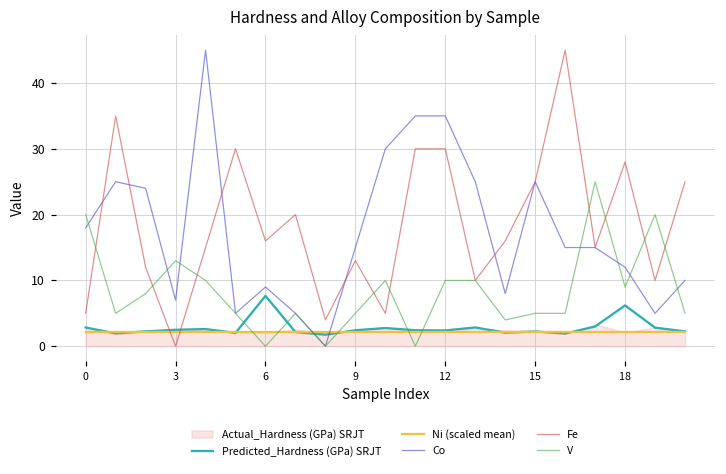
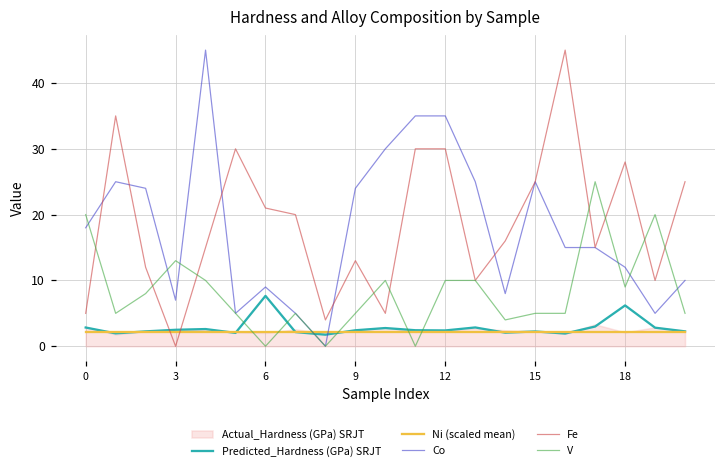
  {
    "Predicted_Hardness (GPa) SRJT": {
      "6": 8,
      "18": 6
    },
    "Ni (scaled mean)": {
      "0": 2
    },
    "Co": {
      "0": 18,
      "3": 7,
      "6": 9,
-     "9": 15,
+     "9": 24,
      "12": 35,
      "18": 12
    },
    "Fe": {
      "0": 5,
      "3": 0,
-     "6": 16,
+     "6": 21,
      "9": 13,
      "12": 30,
      "18": 28
    },
    "V": {
      "0": 20,
      "3": 13,
      "6": 0,
      "9": 5,
      "12": 10,
      "15": 5,
      "18": 9
    }
  }
